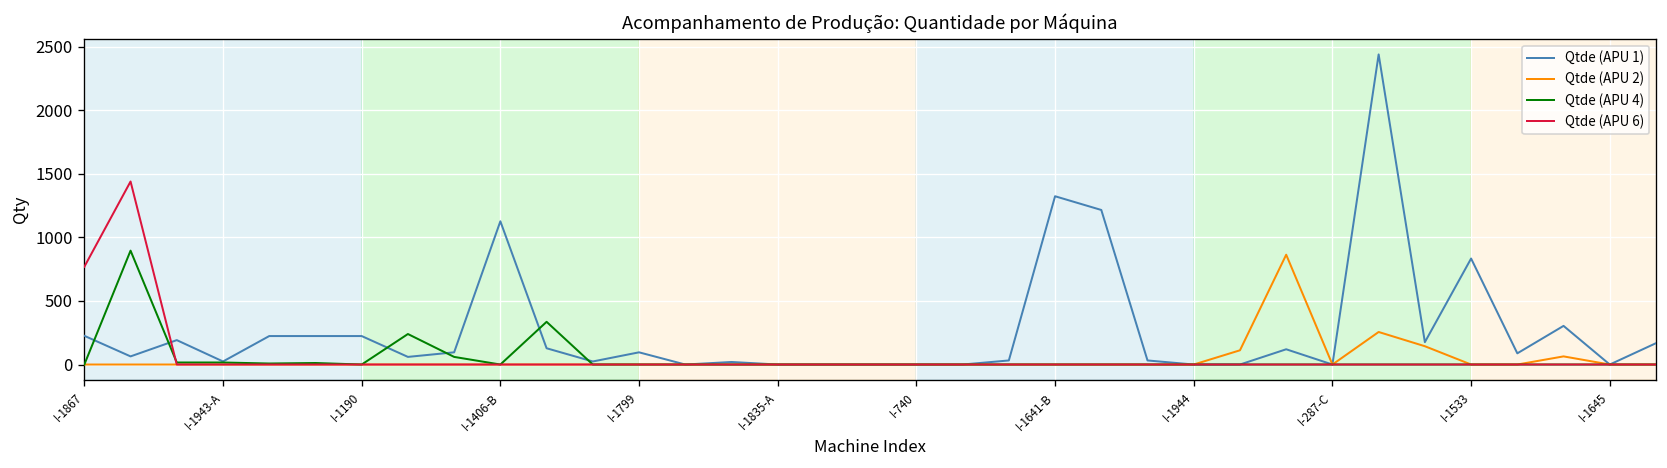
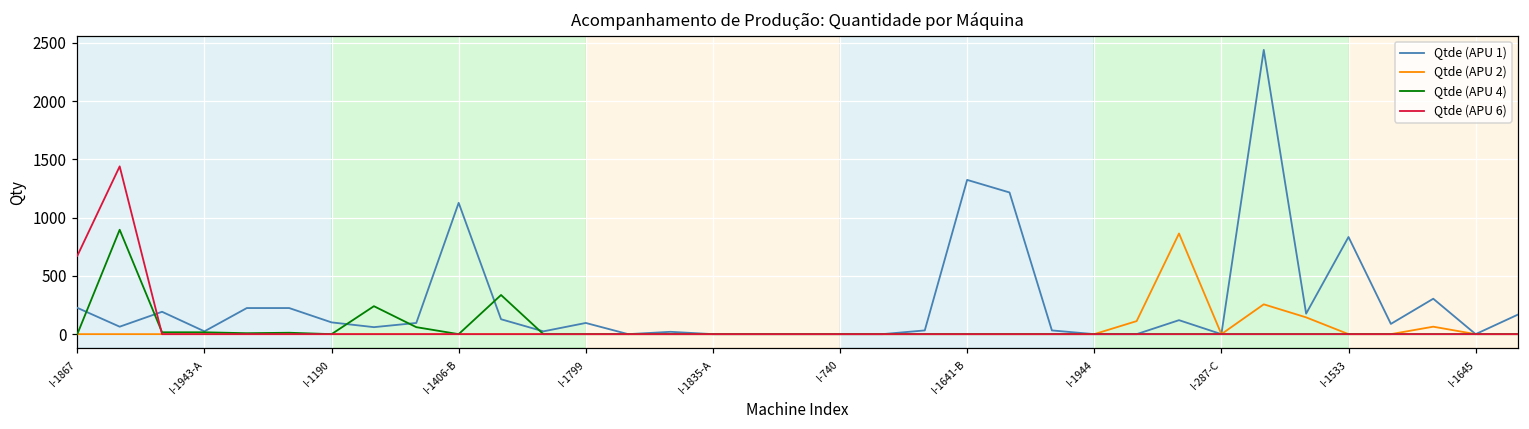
  {
    "Qtde (APU 1)": {
      "I-1867": 230,
-     "I-1190": 220,
+     "I-1190": 100,
      "I-1406-B": 1130,
      "I-1799": 100,
      "I-1641-B": 1320,
      "I-1533": 830
    },
    "Qtde (APU 6)": {
-     "I-1867": 770
+     "I-1867": 670
    }
  }
